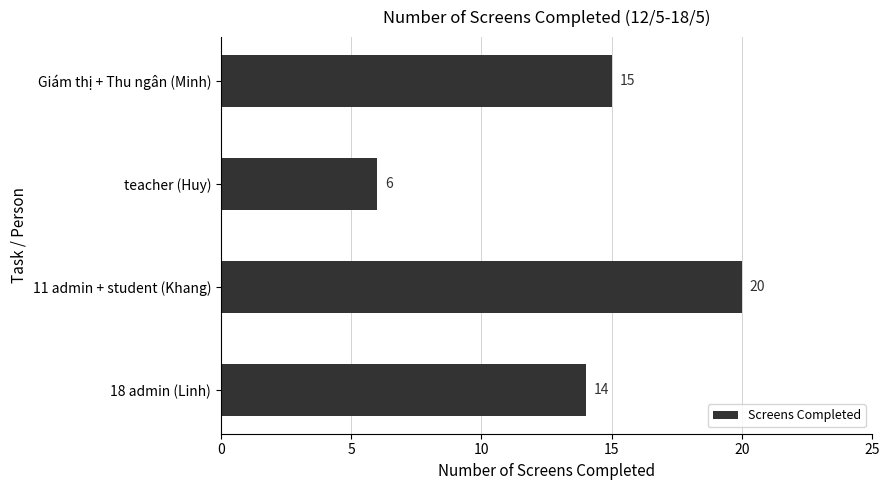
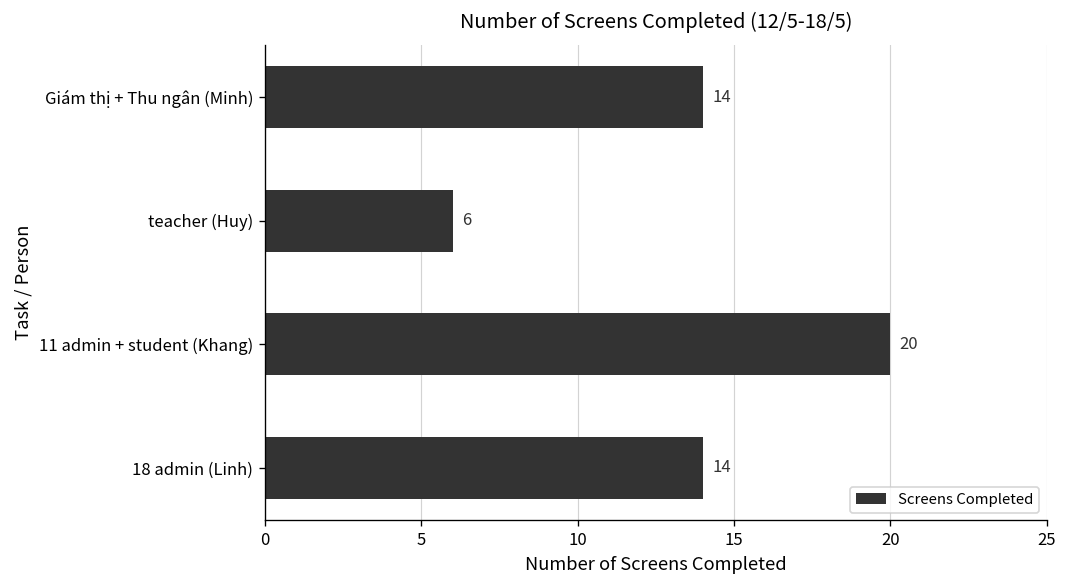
  {
-   "Giám thị + Thu ngân (Minh)": 15,
+   "Giám thị + Thu ngân (Minh)": 14,
    "teacher (Huy)": 6,
    "11 admin + student (Khang)": 20,
    "18 admin (Linh)": 14
  }
